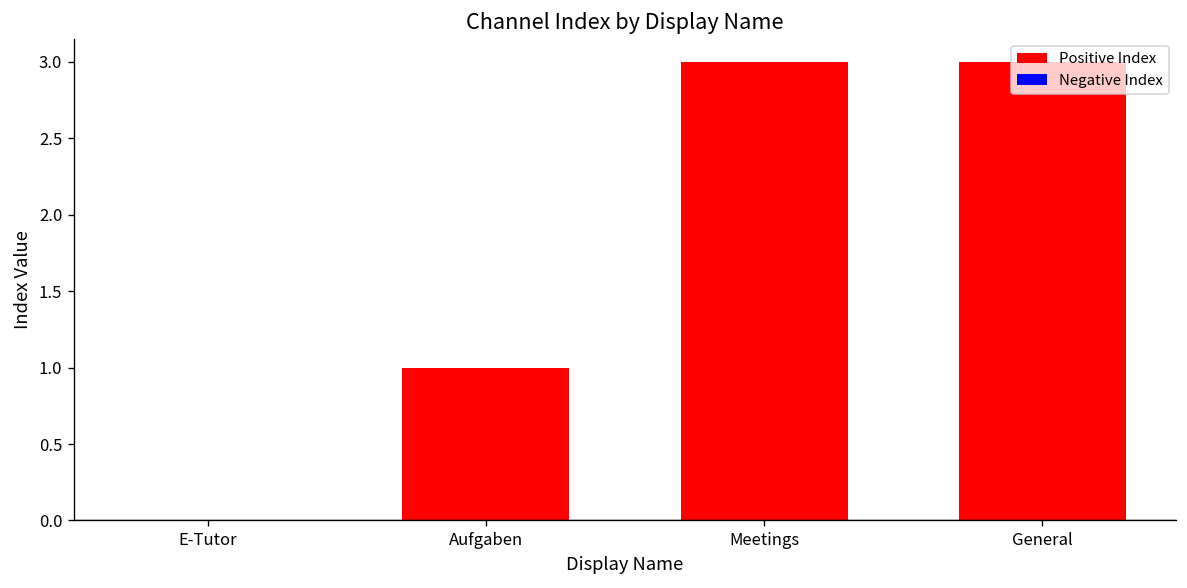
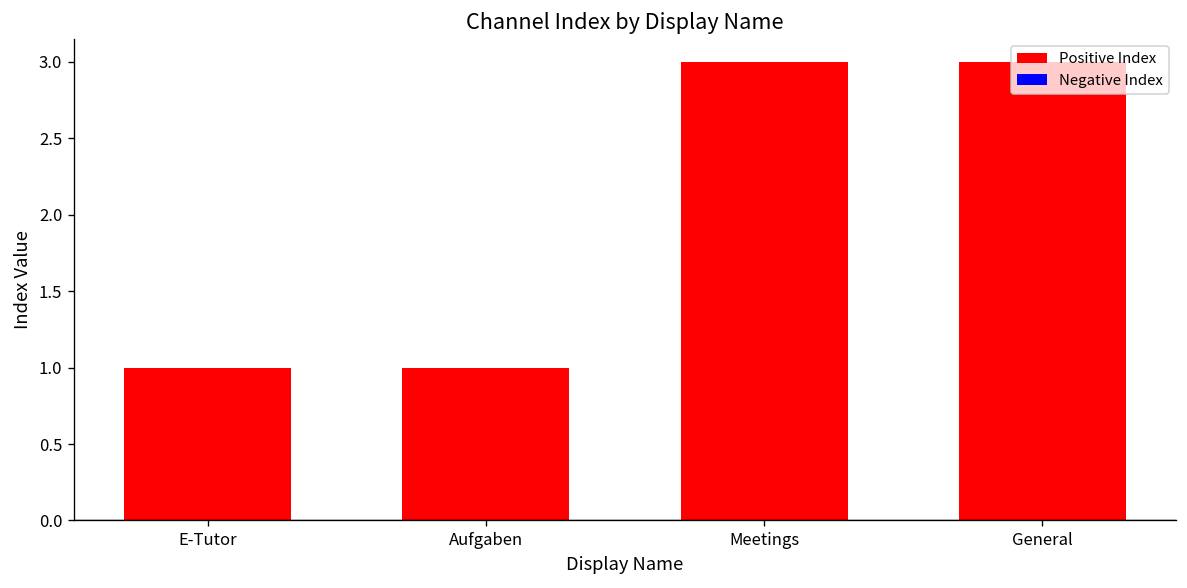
  {
-   "E-Tutor": 0,
+   "E-Tutor": 1,
    "Aufgaben": 1,
    "Meetings": 3
  }
